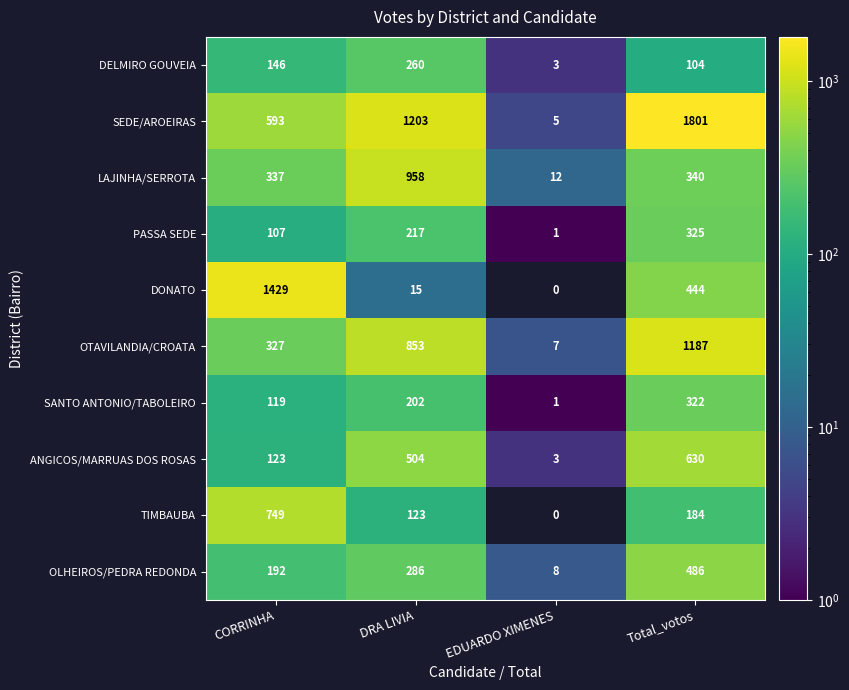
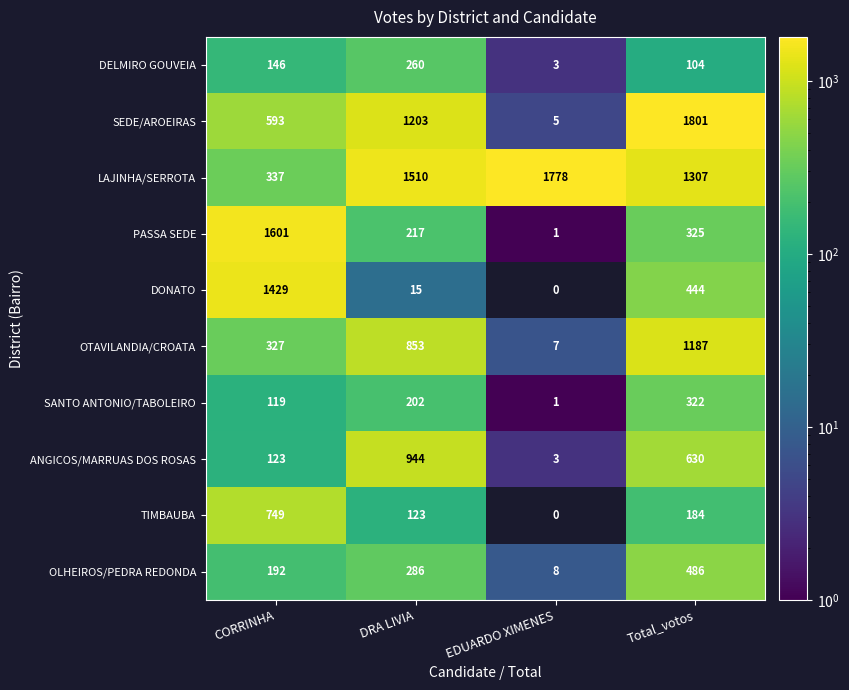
  {
    "DELMIRO GOUVEIA": {
      "CORRINHA": 146,
      "DRA LIVIA": 260,
      "EDUARDO XIMENES": 3,
      "Total_votos": 104
    },
    "SEDE/AROEIRAS": {
      "CORRINHA": 593,
      "DRA LIVIA": 1203,
      "EDUARDO XIMENES": 5,
      "Total_votos": 1801
    },
    "LAJINHA/SERROTA": {
      "CORRINHA": 337,
-     "DRA LIVIA": 958,
-     "EDUARDO XIMENES": 12,
-     "Total_votos": 340
+     "DRA LIVIA": 1510,
+     "EDUARDO XIMENES": 1778,
+     "Total_votos": 1307
    },
    "PASSA SEDE": {
-     "CORRINHA": 107,
+     "CORRINHA": 1601,
      "DRA LIVIA": 217,
      "EDUARDO XIMENES": 1,
      "Total_votos": 325
    },
    "DONATO": {
      "CORRINHA": 1429,
      "DRA LIVIA": 15,
      "EDUARDO XIMENES": 0,
      "Total_votos": 444
    },
    "OTAVILANDIA/CROATA": {
      "CORRINHA": 327,
      "DRA LIVIA": 853,
      "EDUARDO XIMENES": 7,
      "Total_votos": 1187
    },
    "SANTO ANTONIO/TABOLEIRO": {
      "CORRINHA": 119,
      "DRA LIVIA": 202,
      "EDUARDO XIMENES": 1,
      "Total_votos": 322
    },
    "ANGICOS/MARRUAS DOS ROSAS": {
      "CORRINHA": 123,
-     "DRA LIVIA": 504,
+     "DRA LIVIA": 944,
      "EDUARDO XIMENES": 3,
      "Total_votos": 630
    },
    "TIMBAUBA": {
      "CORRINHA": 749,
      "DRA LIVIA": 123,
      "EDUARDO XIMENES": 0,
      "Total_votos": 184
    },
    "OLHEIROS/PEDRA REDONDA": {
      "CORRINHA": 192,
      "DRA LIVIA": 286,
      "EDUARDO XIMENES": 8,
      "Total_votos": 486
    }
  }
